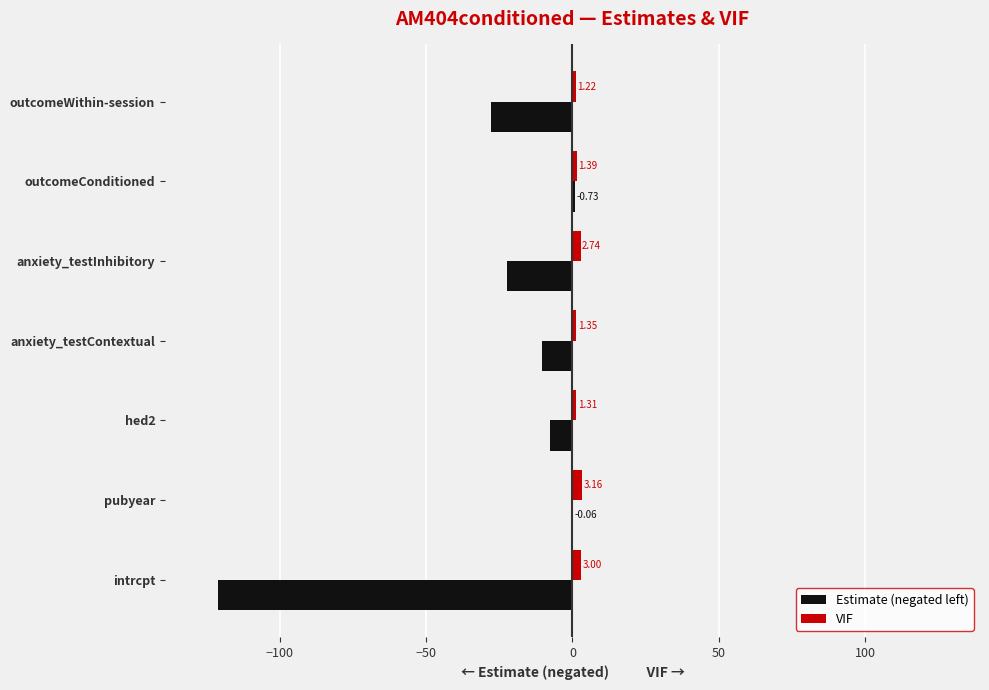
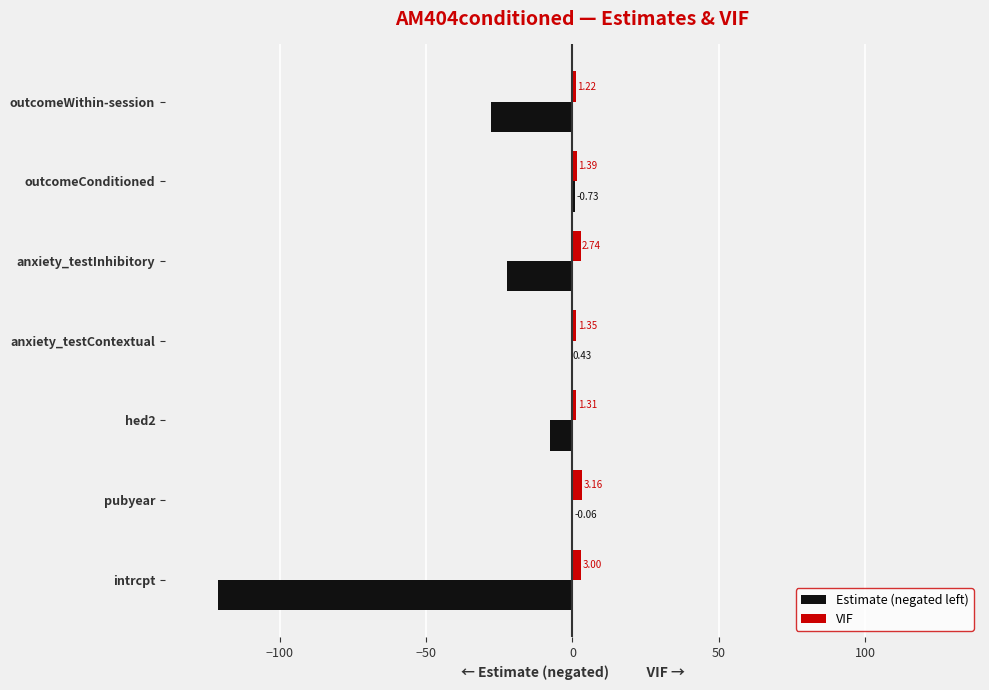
  {
    "Estimate (negated left)": {
      "outcomeWithin-session": -28,
      "anxiety_testInhibitory": -22,
-     "anxiety_testContextual": -10,
+     "anxiety_testContextual": 0,
      "hed2": -8,
      "intrcpt": -121
    },
    "VIF": {
      "outcomeWithin-session": 1.22,
      "outcomeConditioned": 1.39,
      "anxiety_testInhibitory": 2.74,
      "anxiety_testContextual": 1.35,
      "hed2": 1.31,
      "pubyear": 3.16,
      "intrcpt": 3.00
    }
  }
